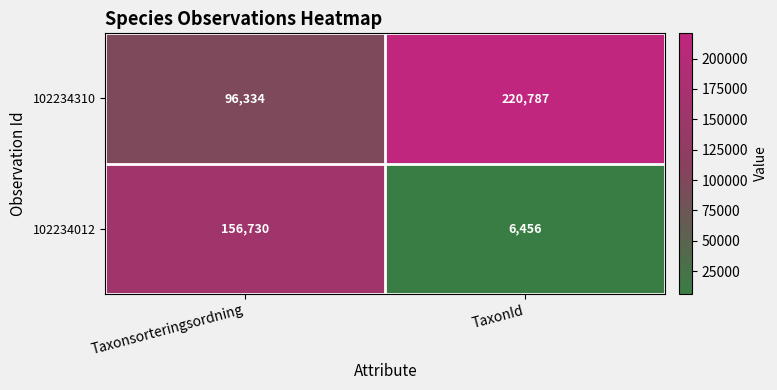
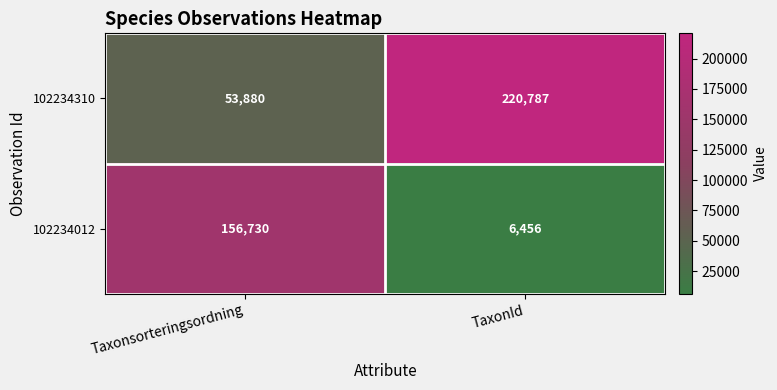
  {
    "102234310": {
-     "Taxonsorteringsordning": "96,334",
+     "Taxonsorteringsordning": "53,880",
      "TaxonId": "220,787"
    },
    "102234012": {
      "Taxonsorteringsordning": "156,730",
      "TaxonId": "6,456"
    }
  }
